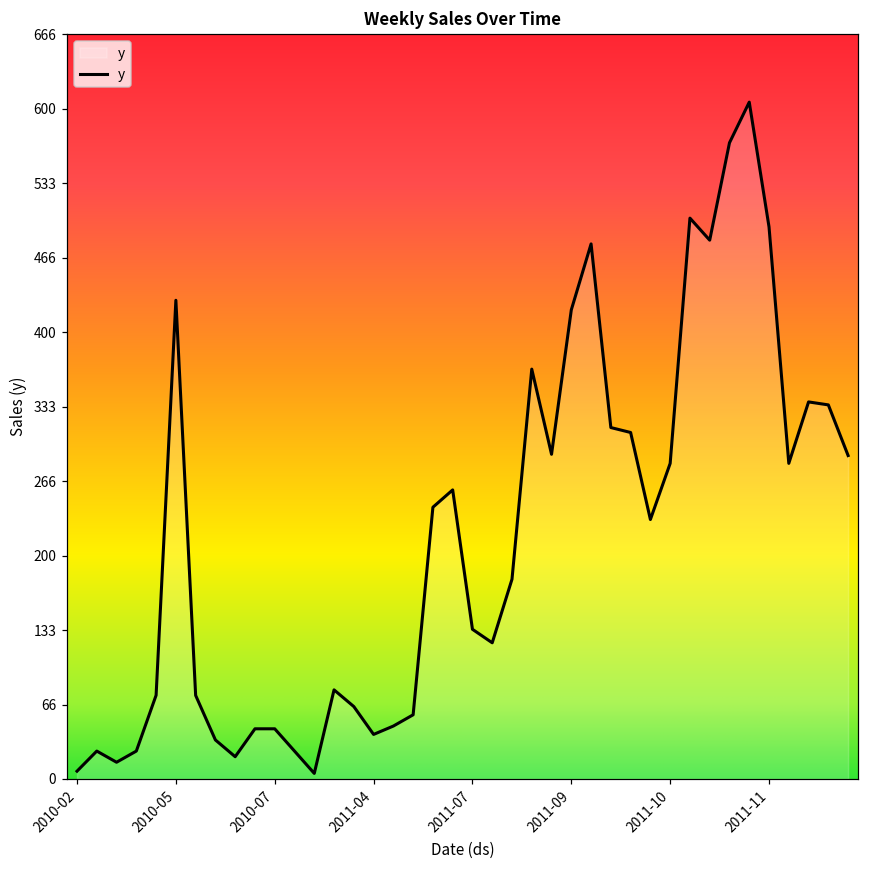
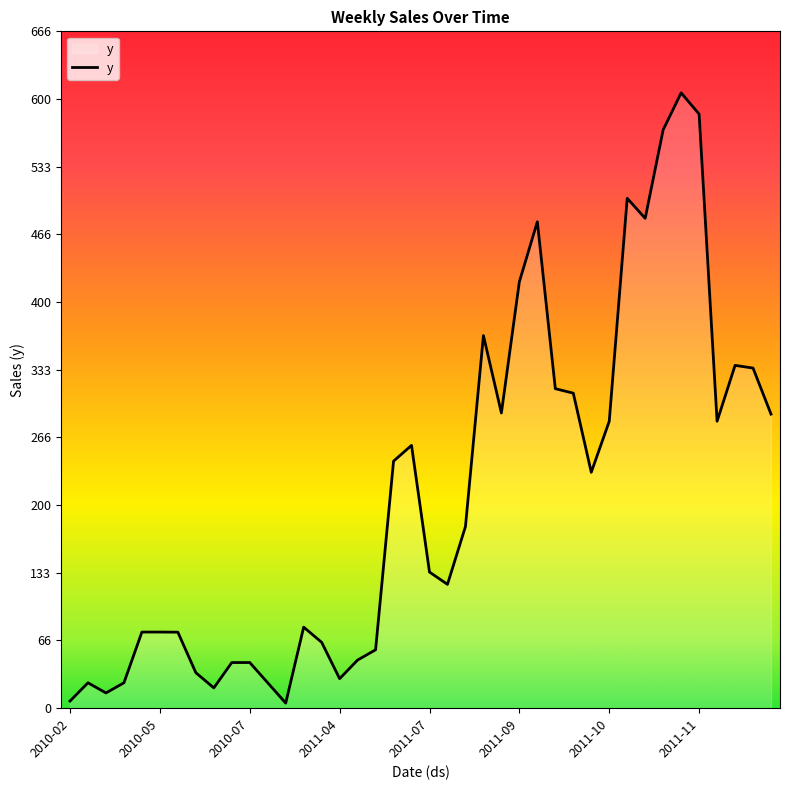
  {
    "2010-02": 7,
-   "2010-05": 429,
+   "2010-05": 75,
    "2010-07": 45,
-   "2011-04": 40,
+   "2011-04": 29,
    "2011-07": 134,
    "2011-09": 420,
    "2011-10": 283,
-   "2011-11": 495
+   "2011-11": 585
  }
